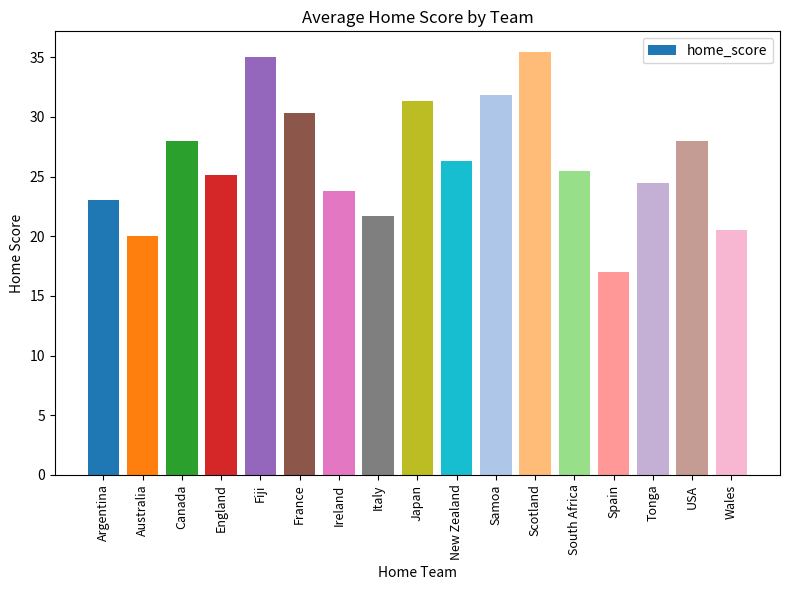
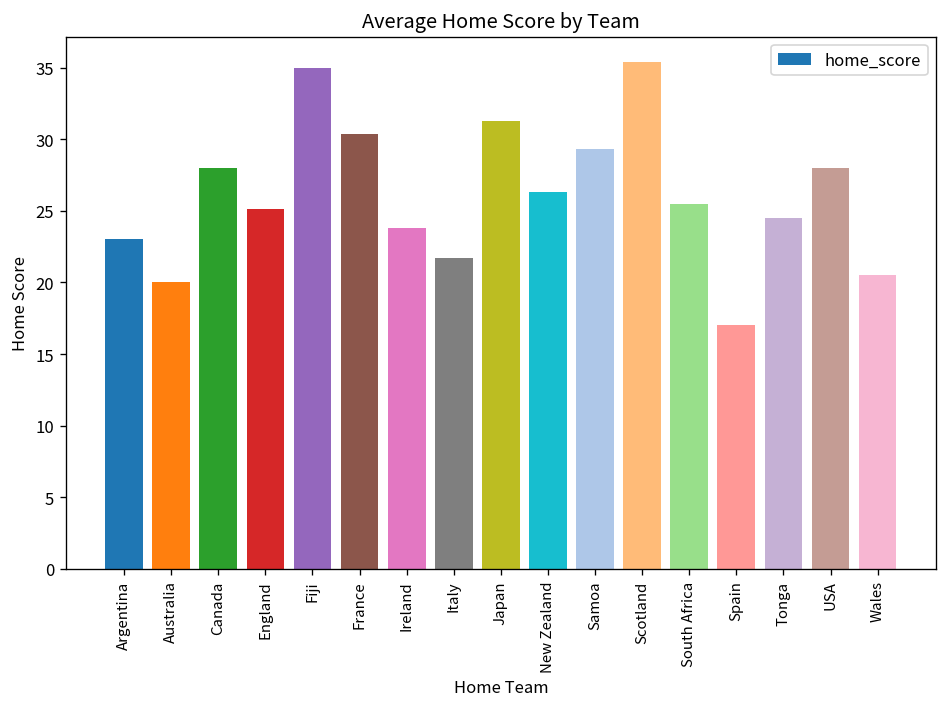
  {
    "Argentina": 23.0,
    "Australia": 20.0,
    "Canada": 28.0,
    "England": 25.1,
    "Fiji": 35.0,
    "France": 30.3,
    "Ireland": 23.8,
    "Italy": 21.7,
    "Japan": 31.3,
    "New Zealand": 26.3,
-   "Samoa": 31.9,
+   "Samoa": 29.3,
    "Scotland": 35.4,
    "South Africa": 25.5,
    "Spain": 17.0,
    "Tonga": 24.5,
    "USA": 28.0,
    "Wales": 20.5
  }
